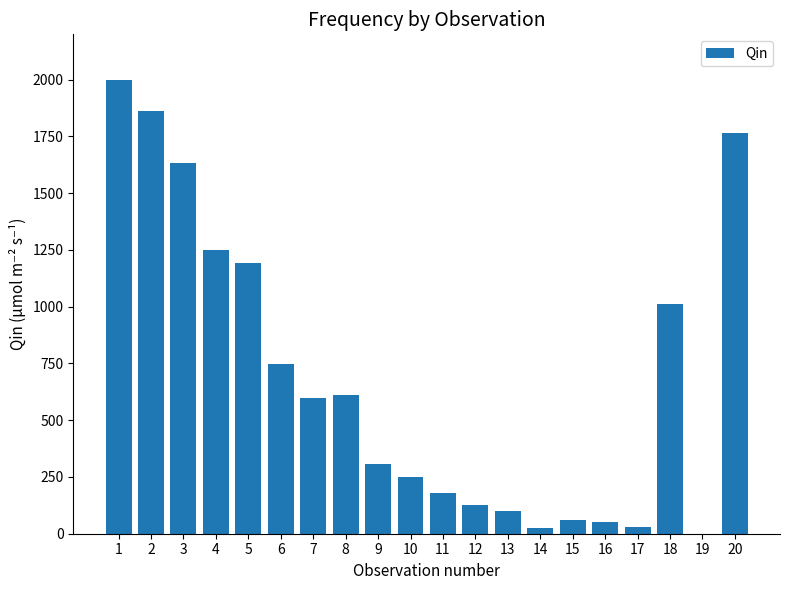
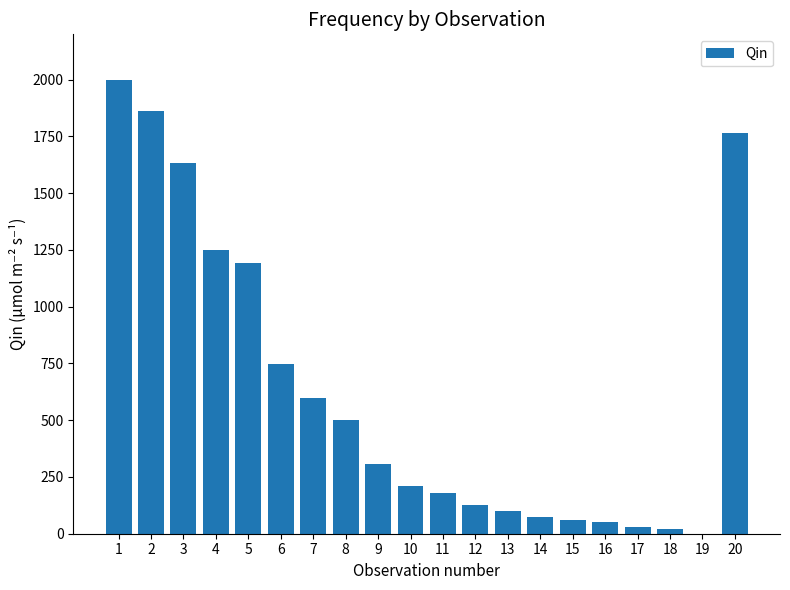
  {
    "1": 2000,
    "2": 1860,
    "3": 1630,
    "4": 1250,
    "5": 1190,
    "6": 750,
    "7": 600,
-   "8": 610,
+   "8": 500,
    "9": 300,
-   "10": 250,
+   "10": 210,
    "11": 180,
    "12": 120,
    "13": 100,
-   "14": 30,
+   "14": 80,
    "15": 60,
    "16": 50,
    "17": 30,
-   "18": 1010,
+   "18": 20,
    "19": 0,
    "20": 1760
  }
